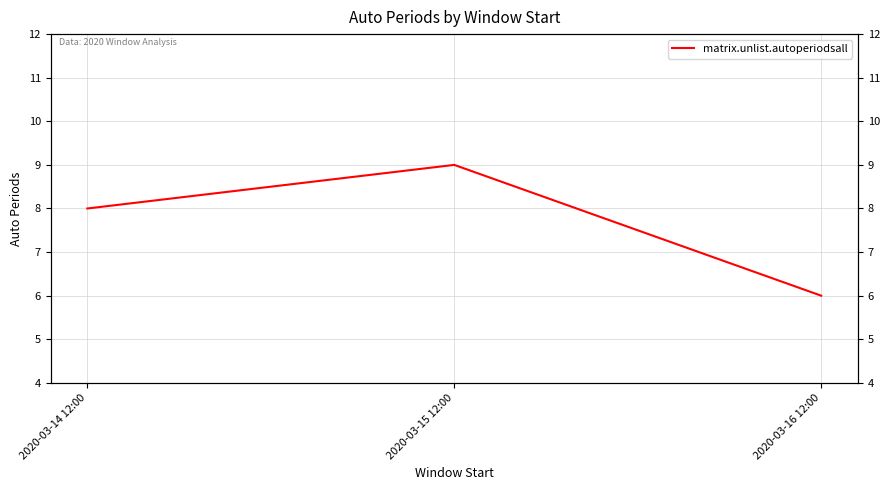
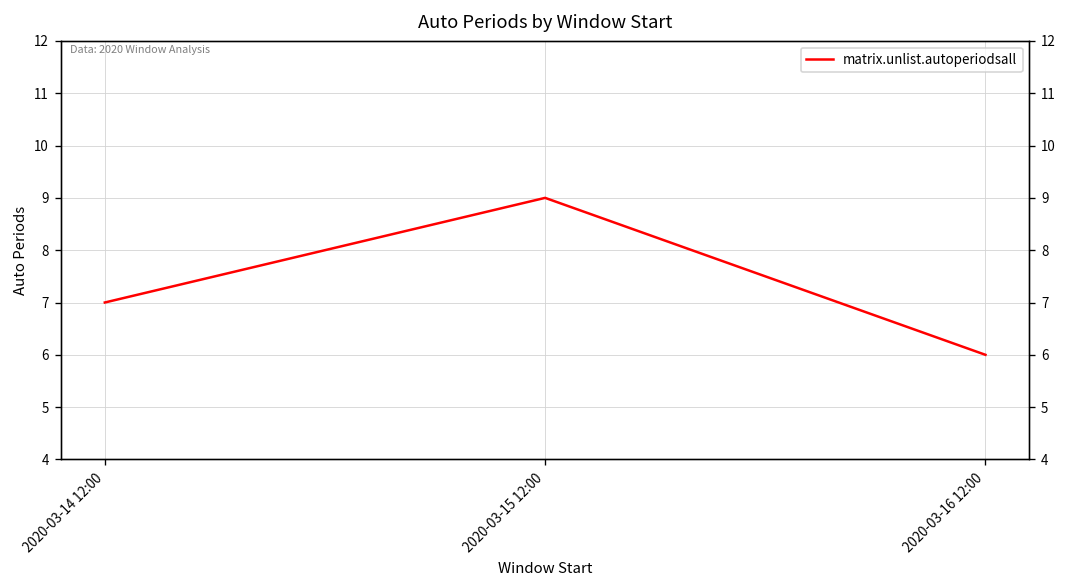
  {
-   "2020-03-14 12:00": 8,
+   "2020-03-14 12:00": 7,
    "2020-03-15 12:00": 9,
    "2020-03-16 12:00": 6
  }
